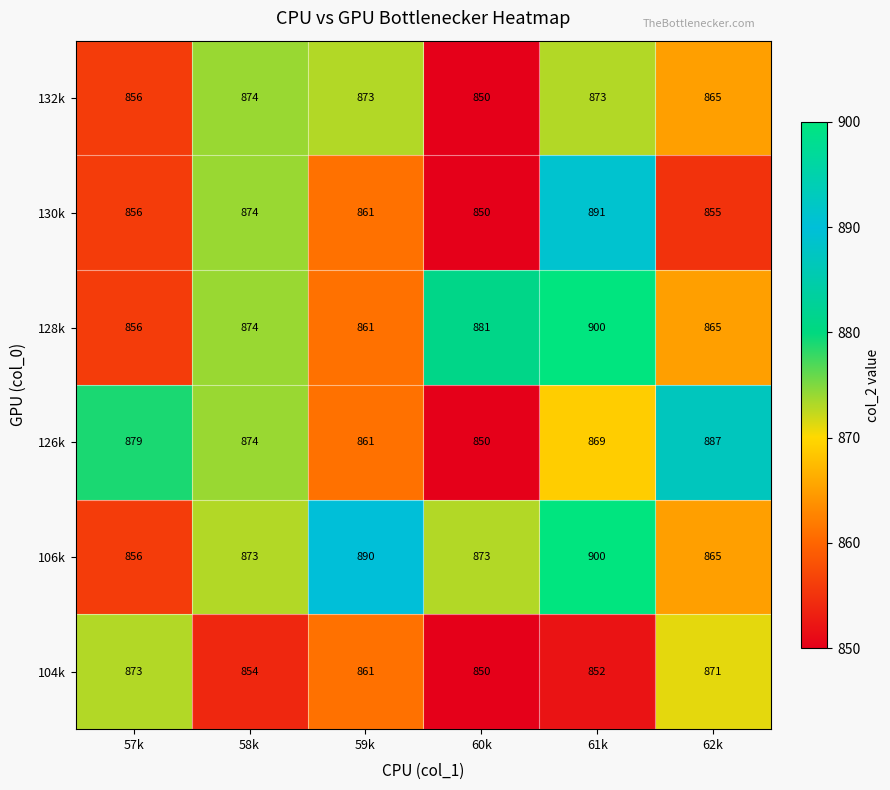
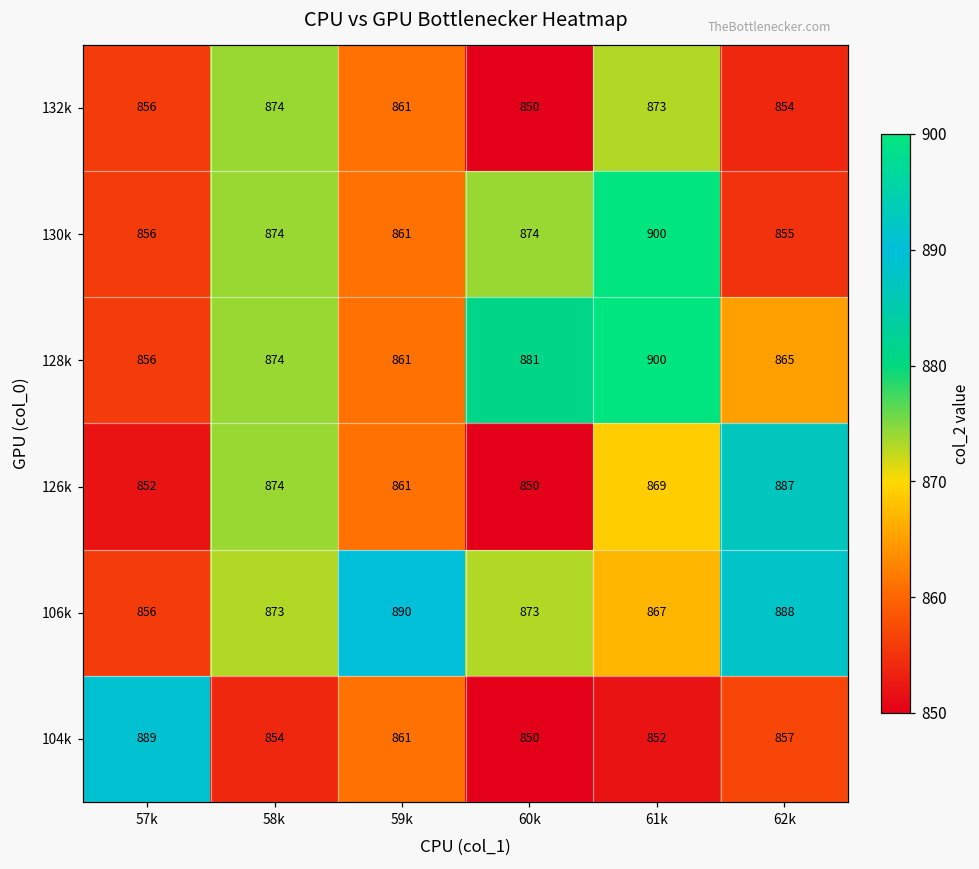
  {
    "132k": {
      "57k": 856,
      "58k": 874,
-     "59k": 873,
+     "59k": 861,
      "60k": 850,
      "61k": 873,
-     "62k": 865
+     "62k": 854
    },
    "130k": {
      "57k": 856,
      "58k": 874,
      "59k": 861,
-     "60k": 850,
-     "61k": 891,
+     "60k": 874,
+     "61k": 900,
      "62k": 855
    },
    "128k": {
      "57k": 856,
      "58k": 874,
      "59k": 861,
      "60k": 881,
      "61k": 900,
      "62k": 865
    },
    "126k": {
-     "57k": 879,
+     "57k": 852,
      "58k": 874,
      "59k": 861,
      "60k": 850,
      "61k": 869,
      "62k": 887
    },
    "106k": {
      "57k": 856,
      "58k": 873,
      "59k": 890,
      "60k": 873,
-     "61k": 900,
-     "62k": 865
+     "61k": 867,
+     "62k": 888
    },
    "104k": {
-     "57k": 873,
+     "57k": 889,
      "58k": 854,
      "59k": 861,
      "60k": 850,
      "61k": 852,
-     "62k": 871
+     "62k": 857
    }
  }
